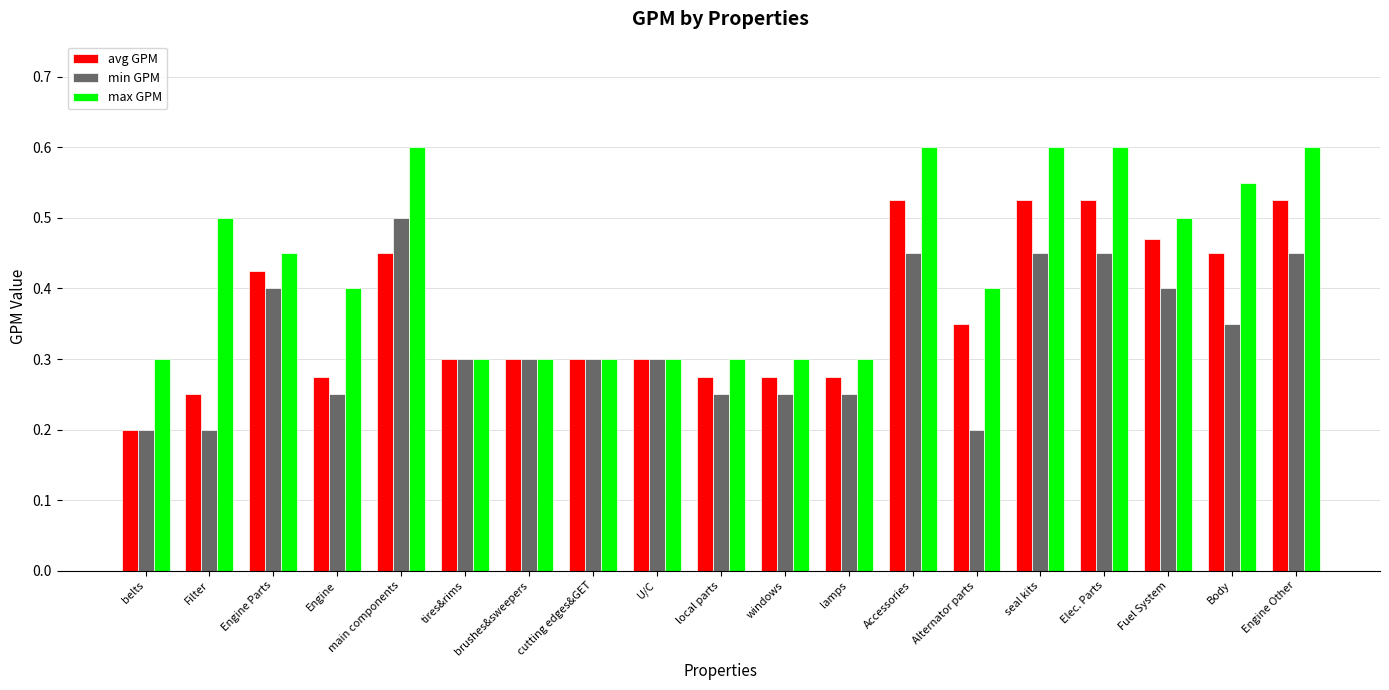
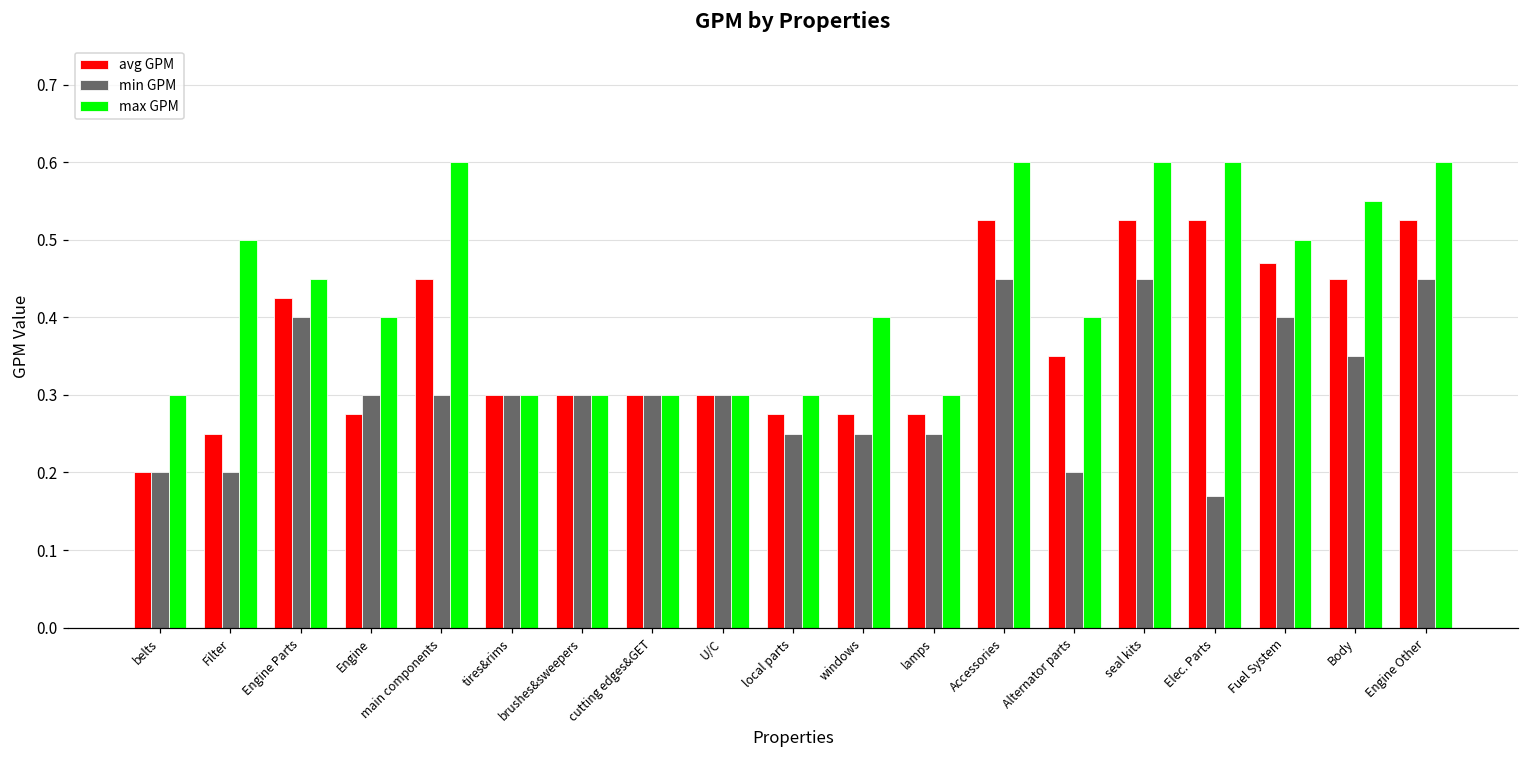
  {
    "avg GPM": {
      "belts": 0.20,
      "Filter": 0.25,
      "Engine Parts": 0.43,
      "Engine": 0.28,
      "main components": 0.45,
      "tires&rims": 0.30,
      "brushes&sweepers": 0.30,
      "cutting edges&GET": 0.30,
      "U/C": 0.30,
      "local parts": 0.28,
      "windows": 0.28,
      "lamps": 0.28,
      "Accessories": 0.53,
      "Alternator parts": 0.35,
      "seal kits": 0.53,
      "Elec. Parts": 0.53,
      "Fuel System": 0.47,
      "Body": 0.45,
      "Engine Other": 0.53
    },
    "min GPM": {
      "belts": 0.20,
      "Filter": 0.20,
      "Engine Parts": 0.40,
-     "Engine": 0.25,
-     "main components": 0.5,
+     "Engine": 0.30,
+     "main components": 0.3,
      "tires&rims": 0.30,
      "brushes&sweepers": 0.30,
      "cutting edges&GET": 0.30,
      "U/C": 0.30,
      "local parts": 0.25,
      "windows": 0.25,
      "lamps": 0.25,
      "Accessories": 0.45,
      "Alternator parts": 0.20,
      "seal kits": 0.45,
-     "Elec. Parts": 0.45,
+     "Elec. Parts": 0.17,
      "Fuel System": 0.40,
      "Body": 0.35,
      "Engine Other": 0.45
    },
    "max GPM": {
      "belts": 0.3,
      "Filter": 0.5,
      "Engine Parts": 0.45,
      "Engine": 0.4,
      "main components": 0.6,
      "tires&rims": 0.3,
      "brushes&sweepers": 0.3,
      "cutting edges&GET": 0.3,
      "U/C": 0.3,
      "local parts": 0.3,
-     "windows": 0.3,
+     "windows": 0.4,
      "lamps": 0.3,
      "Accessories": 0.6,
      "Alternator parts": 0.4,
      "seal kits": 0.6,
      "Elec. Parts": 0.6,
      "Fuel System": 0.5,
      "Body": 0.55,
      "Engine Other": 0.6
    }
  }
